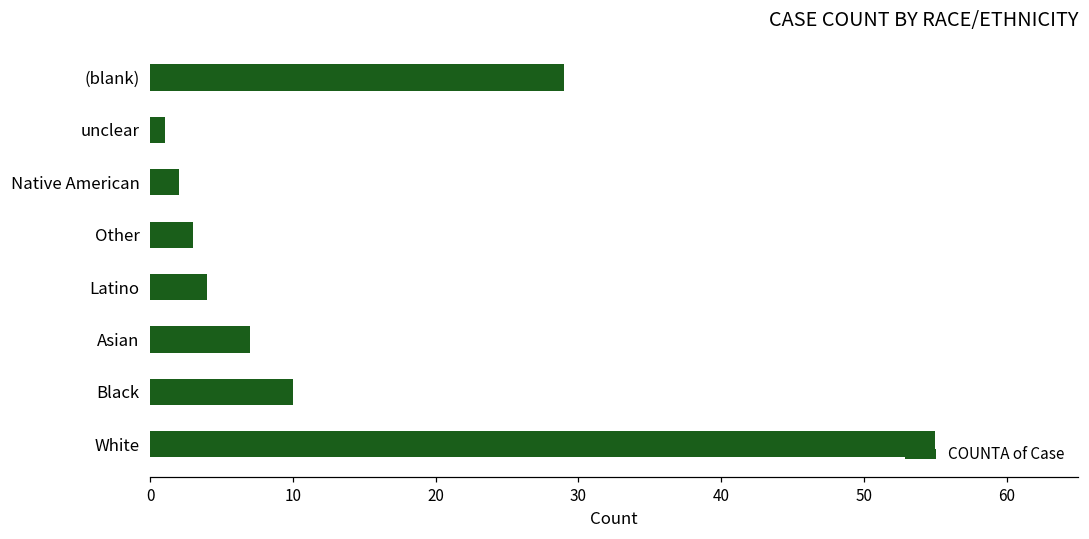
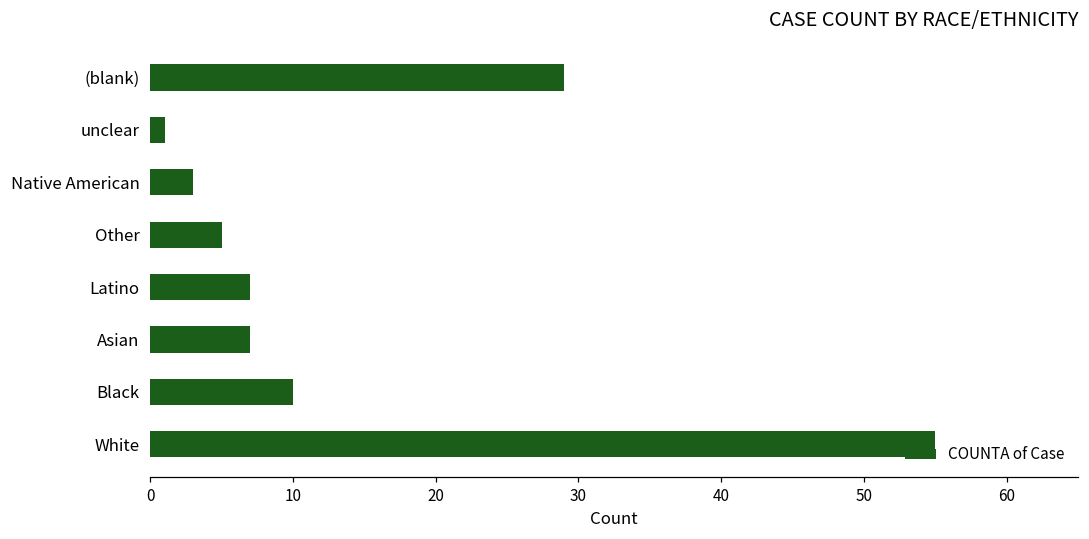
  {
    "(blank)": 29,
    "unclear": 1,
-   "Native American": 2,
-   "Other": 3,
-   "Latino": 4,
+   "Native American": 3,
+   "Other": 5,
+   "Latino": 7,
    "Asian": 7,
    "Black": 10,
    "White": 55
  }
